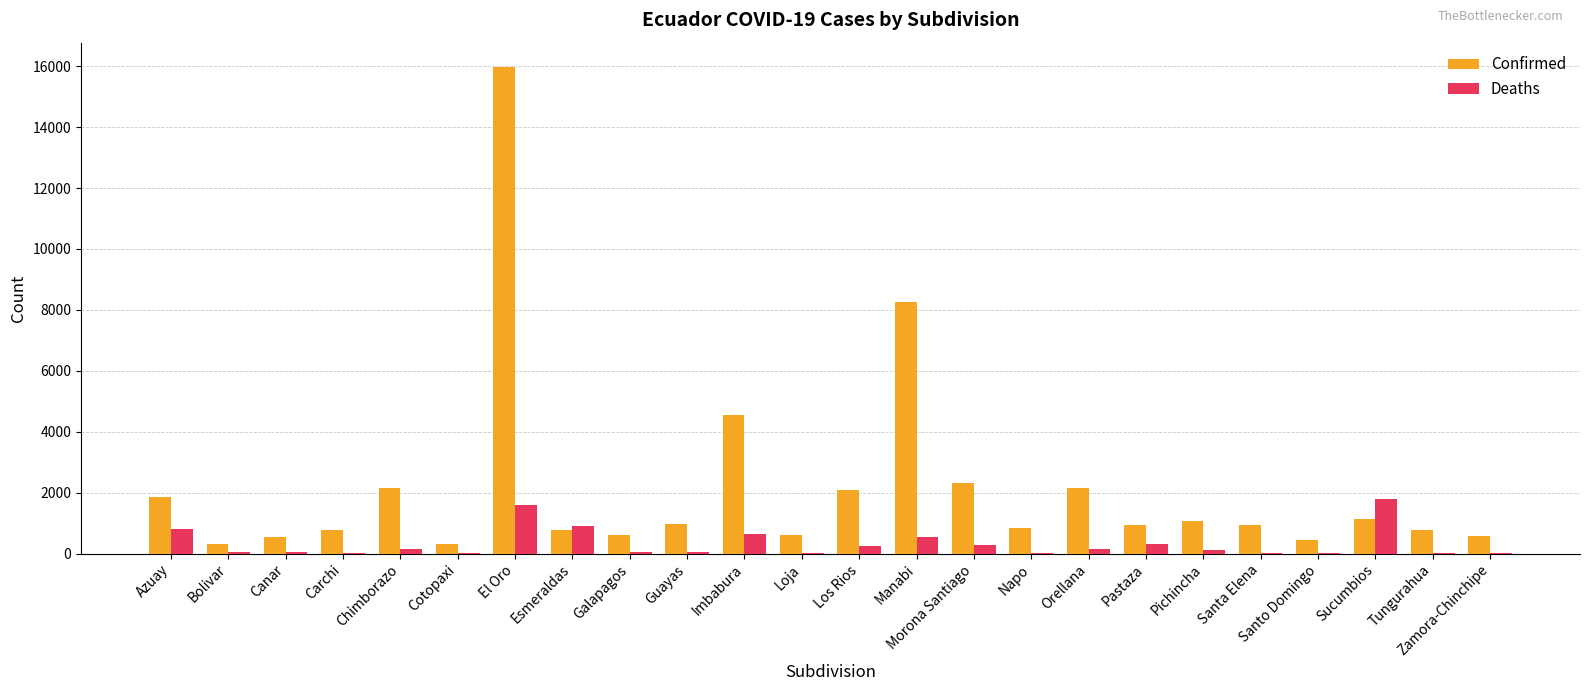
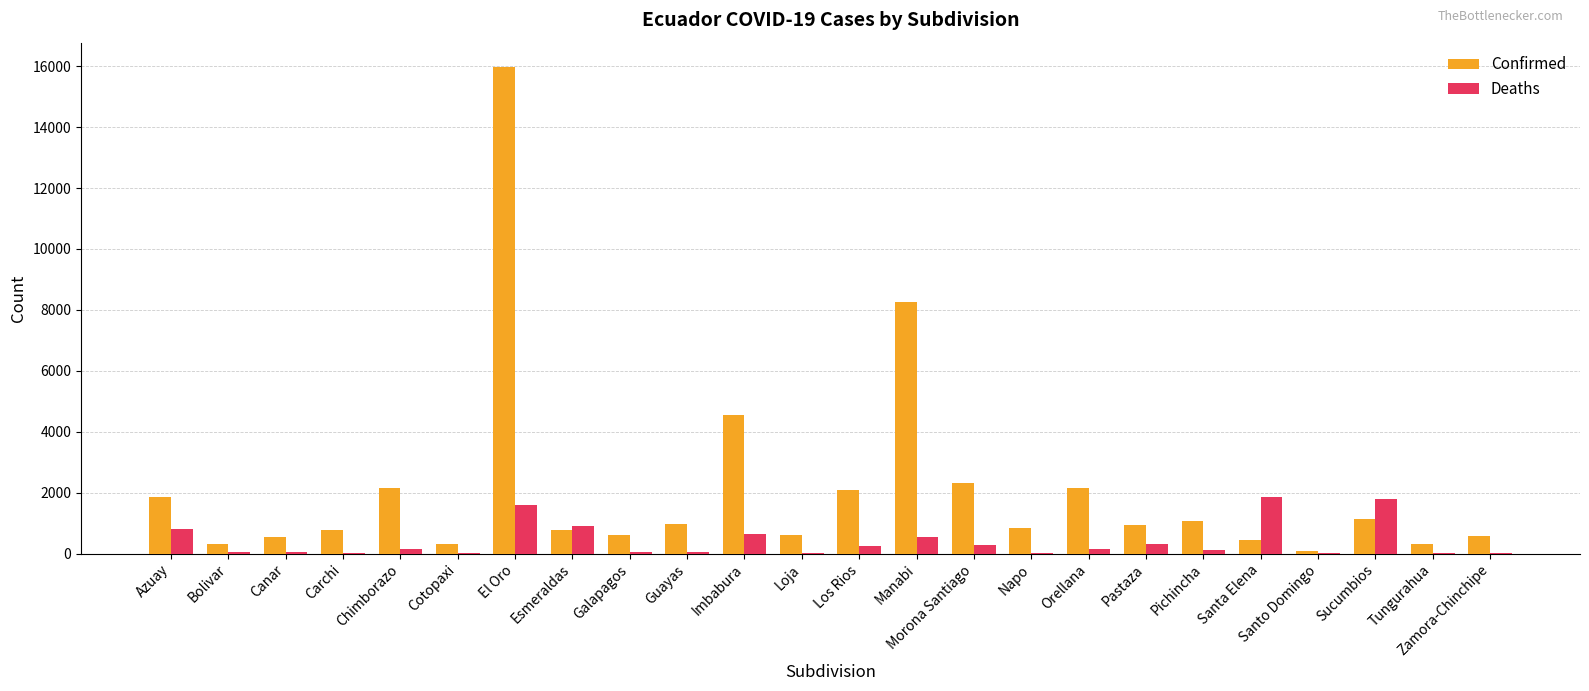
  {
    "Confirmed": {
      "Azuay": 1800,
      "Bolivar": 300,
      "Canar": 500,
      "Carchi": 800,
      "Chimborazo": 2200,
      "Cotopaxi": 300,
      "El Oro": 16000,
      "Esmeraldas": 800,
      "Galapagos": 600,
      "Guayas": 1000,
      "Imbabura": 4600,
      "Loja": 600,
      "Los Rios": 2100,
      "Manabi": 8300,
      "Morona Santiago": 2300,
      "Napo": 800,
      "Orellana": 2200,
      "Pastaza": 900,
      "Pichincha": 1100,
-     "Santa Elena": 900,
-     "Santo Domingo": 400,
+     "Santa Elena": 400,
+     "Santo Domingo": 100,
      "Sucumbios": 1100,
-     "Tungurahua": 800,
+     "Tungurahua": 300,
      "Zamora-Chinchipe": 600
    },
    "Deaths": {
      "Azuay": 800,
      "Chimborazo": 100,
      "El Oro": 1600,
      "Esmeraldas": 900,
      "Imbabura": 600,
      "Los Rios": 300,
      "Manabi": 500,
      "Morona Santiago": 300,
      "Orellana": 100,
      "Pastaza": 300,
      "Pichincha": 100,
-     "Santa Elena": 0,
+     "Santa Elena": 1900,
      "Sucumbios": 1800
    }
  }
